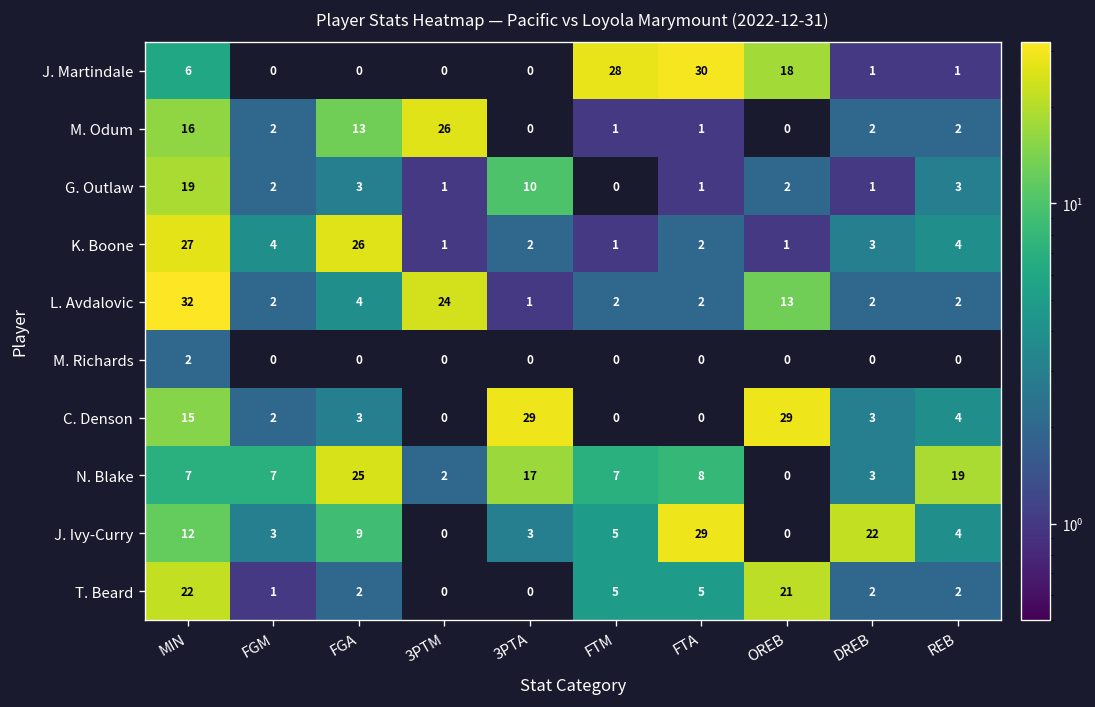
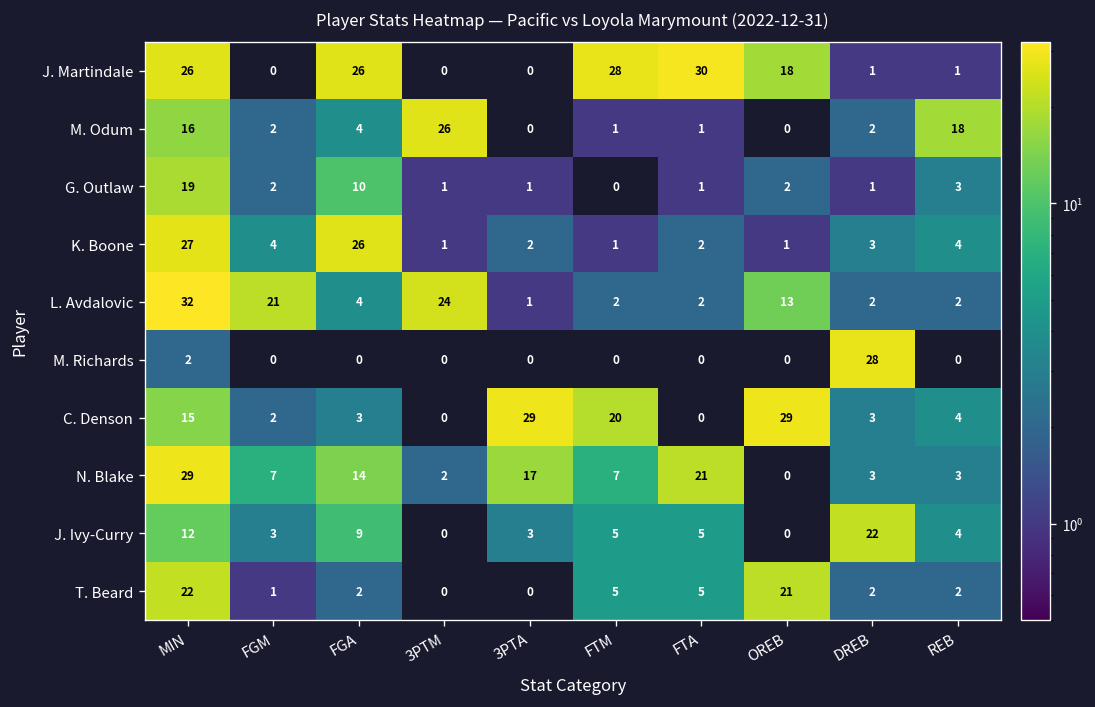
  {
    "J. Martindale": {
-     "MIN": 6,
+     "MIN": 26,
      "FGM": 0,
-     "FGA": 0,
+     "FGA": 26,
      "3PTM": 0,
      "3PTA": 0,
      "FTM": 28,
      "FTA": 30,
      "OREB": 18,
      "DREB": 1,
      "REB": 1
    },
    "M. Odum": {
      "MIN": 16,
      "FGM": 2,
-     "FGA": 13,
+     "FGA": 4,
      "3PTM": 26,
      "3PTA": 0,
      "FTM": 1,
      "FTA": 1,
      "OREB": 0,
      "DREB": 2,
-     "REB": 2
+     "REB": 18
    },
    "G. Outlaw": {
      "MIN": 19,
      "FGM": 2,
-     "FGA": 3,
+     "FGA": 10,
      "3PTM": 1,
-     "3PTA": 10,
+     "3PTA": 1,
      "FTM": 0,
      "FTA": 1,
      "OREB": 2,
      "DREB": 1,
      "REB": 3
    },
    "K. Boone": {
      "MIN": 27,
      "FGM": 4,
      "FGA": 26,
      "3PTM": 1,
      "3PTA": 2,
      "FTM": 1,
      "FTA": 2,
      "OREB": 1,
      "DREB": 3,
      "REB": 4
    },
    "L. Avdalovic": {
      "MIN": 32,
-     "FGM": 2,
+     "FGM": 21,
      "FGA": 4,
      "3PTM": 24,
      "3PTA": 1,
      "FTM": 2,
      "FTA": 2,
      "OREB": 13,
      "DREB": 2,
      "REB": 2
    },
    "M. Richards": {
      "MIN": 2,
      "FGM": 0,
      "FGA": 0,
      "3PTM": 0,
      "3PTA": 0,
      "FTM": 0,
      "FTA": 0,
      "OREB": 0,
-     "DREB": 0,
+     "DREB": 28,
      "REB": 0
    },
    "C. Denson": {
      "MIN": 15,
      "FGM": 2,
      "FGA": 3,
      "3PTM": 0,
      "3PTA": 29,
-     "FTM": 0,
+     "FTM": 20,
      "FTA": 0,
      "OREB": 29,
      "DREB": 3,
      "REB": 4
    },
    "N. Blake": {
-     "MIN": 7,
+     "MIN": 29,
      "FGM": 7,
-     "FGA": 25,
+     "FGA": 14,
      "3PTM": 2,
      "3PTA": 17,
      "FTM": 7,
-     "FTA": 8,
+     "FTA": 21,
      "OREB": 0,
      "DREB": 3,
-     "REB": 19
+     "REB": 3
    },
    "J. Ivy-Curry": {
      "MIN": 12,
      "FGM": 3,
      "FGA": 9,
      "3PTM": 0,
      "3PTA": 3,
      "FTM": 5,
-     "FTA": 29,
+     "FTA": 5,
      "OREB": 0,
      "DREB": 22,
      "REB": 4
    },
    "T. Beard": {
      "MIN": 22,
      "FGM": 1,
      "FGA": 2,
      "3PTM": 0,
      "3PTA": 0,
      "FTM": 5,
      "FTA": 5,
      "OREB": 21,
      "DREB": 2,
      "REB": 2
    }
  }
